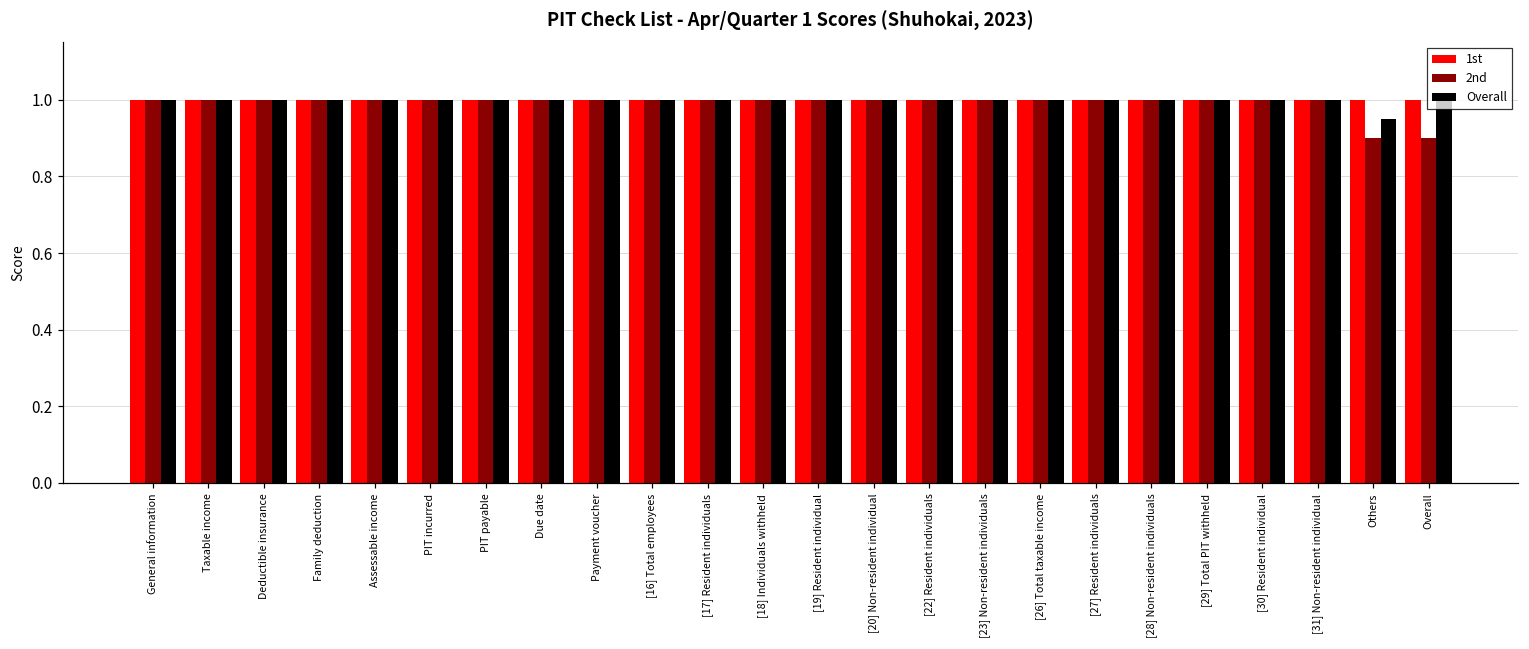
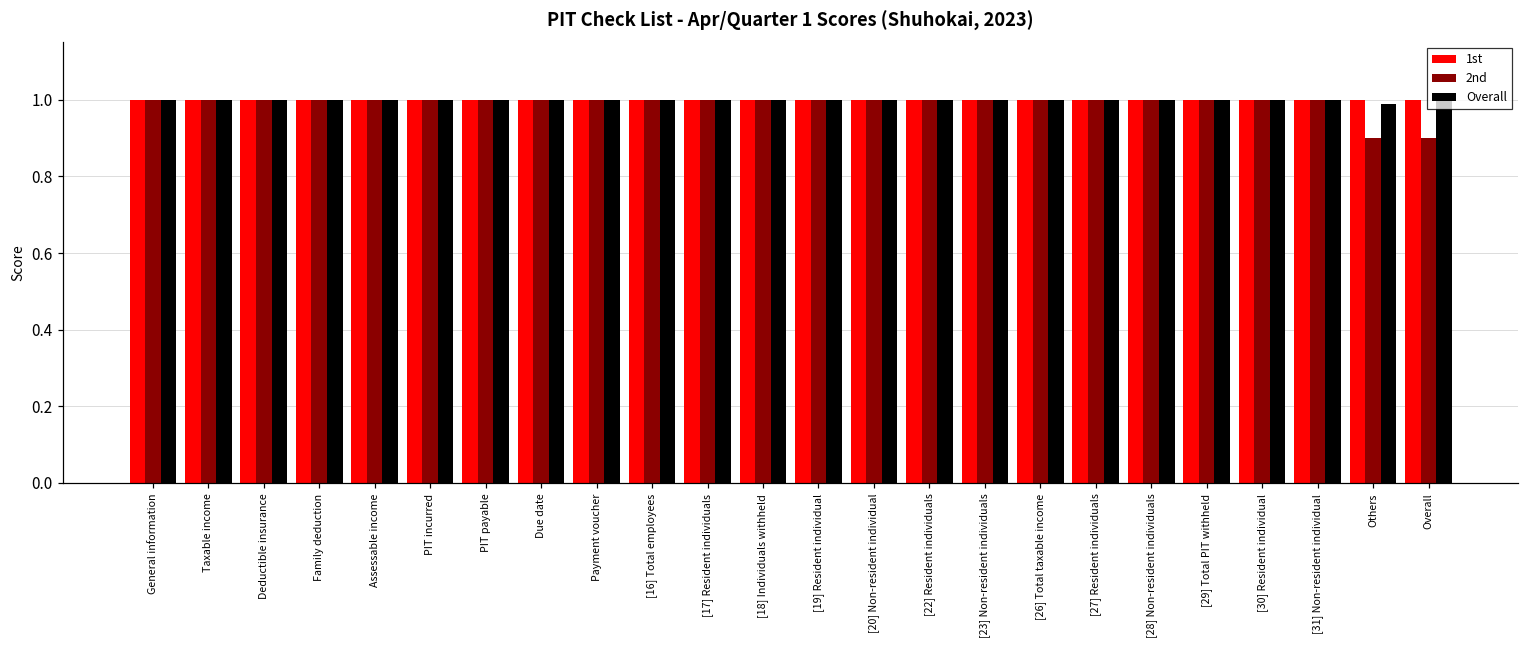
  {
    "1st": {
      "General information": 1.00,
      "Taxable income": 1.00,
      "Deductible insurance": 1.00,
      "Family deduction": 1.00,
      "Assessable income": 1.00,
      "PIT incurred": 1.00,
      "PIT payable": 1.00,
      "Due date": 1.00,
      "Payment voucher": 1.00,
      "[16] Total employees": 1.00,
      "[17] Resident individuals": 1.00,
      "[18] Individuals withheld": 1.00,
      "[19] Resident individual": 1.00,
      "[20] Non-resident individual": 1.00,
      "[22] Resident individuals": 1.00,
      "[23] Non-resident individuals": 1.00,
      "[26] Total taxable income": 1.00,
      "[27] Resident individuals": 1.00,
      "[28] Non-resident individuals": 1.00,
      "[29] Total PIT withheld": 1.00,
      "[30] Resident individual": 1.00,
      "[31] Non-resident individual": 1.00,
      "Others": 1.00,
      "Overall": 1.00
    },
    "2nd": {
      "General information": 1.00,
      "Taxable income": 1.00,
      "Deductible insurance": 1.00,
      "Family deduction": 1.00,
      "Assessable income": 1.00,
      "PIT incurred": 1.00,
      "PIT payable": 1.00,
      "Due date": 1.00,
      "Payment voucher": 1.00,
      "[16] Total employees": 1.00,
      "[17] Resident individuals": 1.00,
      "[18] Individuals withheld": 1.00,
      "[19] Resident individual": 1.00,
      "[20] Non-resident individual": 1.00,
      "[22] Resident individuals": 1.00,
      "[23] Non-resident individuals": 1.00,
      "[26] Total taxable income": 1.00,
      "[27] Resident individuals": 1.00,
      "[28] Non-resident individuals": 1.00,
      "[29] Total PIT withheld": 1.00,
      "[30] Resident individual": 1.00,
      "[31] Non-resident individual": 1.00,
      "Others": 0.90,
      "Overall": 0.90
    },
    "Overall": {
      "General information": 1.00,
      "Taxable income": 1.00,
      "Deductible insurance": 1.00,
      "Family deduction": 1.00,
      "Assessable income": 1.00,
      "PIT incurred": 1.00,
      "PIT payable": 1.00,
      "Due date": 1.00,
      "Payment voucher": 1.00,
      "[16] Total employees": 1.00,
      "[17] Resident individuals": 1.00,
      "[18] Individuals withheld": 1.00,
      "[19] Resident individual": 1.00,
      "[20] Non-resident individual": 1.00,
      "[22] Resident individuals": 1.00,
      "[23] Non-resident individuals": 1.00,
      "[26] Total taxable income": 1.00,
      "[27] Resident individuals": 1.00,
      "[28] Non-resident individuals": 1.00,
      "[29] Total PIT withheld": 1.00,
      "[30] Resident individual": 1.00,
      "[31] Non-resident individual": 1.00,
-     "Others": 0.95
+     "Others": 0.99
    }
  }
